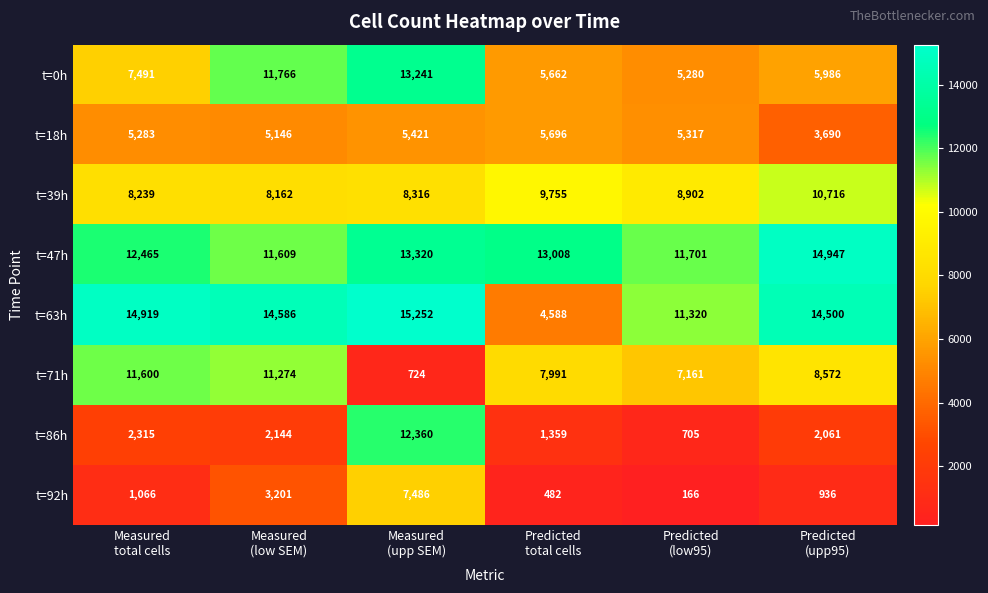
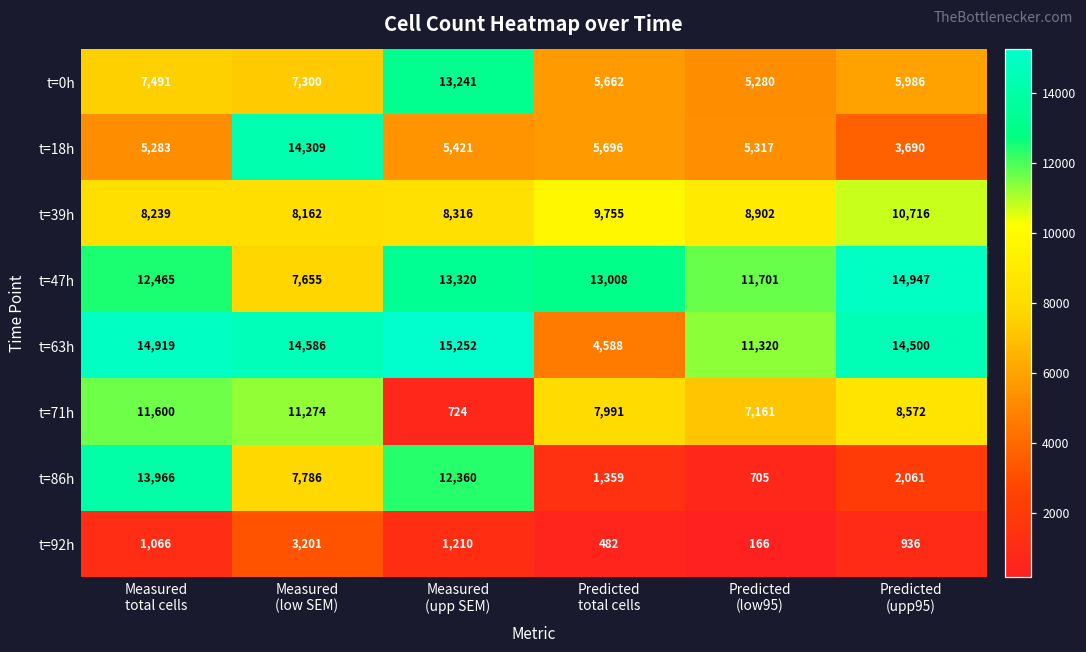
  {
    "t=0h": {
      "Measured total cells": "7,491",
-     "Measured (low SEM)": "11,766",
+     "Measured (low SEM)": "7,300",
      "Measured (upp SEM)": "13,241",
      "Predicted total cells": "5,662",
      "Predicted (low95)": "5,280",
      "Predicted (upp95)": "5,986"
    },
    "t=18h": {
      "Measured total cells": "5,283",
-     "Measured (low SEM)": "5,146",
+     "Measured (low SEM)": "14,309",
      "Measured (upp SEM)": "5,421",
      "Predicted total cells": "5,696",
      "Predicted (low95)": "5,317",
      "Predicted (upp95)": "3,690"
    },
    "t=39h": {
      "Measured total cells": "8,239",
      "Measured (low SEM)": "8,162",
      "Measured (upp SEM)": "8,316",
      "Predicted total cells": "9,755",
      "Predicted (low95)": "8,902",
      "Predicted (upp95)": "10,716"
    },
    "t=47h": {
      "Measured total cells": "12,465",
-     "Measured (low SEM)": "11,609",
+     "Measured (low SEM)": "7,655",
      "Measured (upp SEM)": "13,320",
      "Predicted total cells": "13,008",
      "Predicted (low95)": "11,701",
      "Predicted (upp95)": "14,947"
    },
    "t=63h": {
      "Measured total cells": "14,919",
      "Measured (low SEM)": "14,586",
      "Measured (upp SEM)": "15,252",
      "Predicted total cells": "4,588",
      "Predicted (low95)": "11,320",
      "Predicted (upp95)": "14,500"
    },
    "t=71h": {
      "Measured total cells": "11,600",
      "Measured (low SEM)": "11,274",
      "Measured (upp SEM)": "724",
      "Predicted total cells": "7,991",
      "Predicted (low95)": "7,161",
      "Predicted (upp95)": "8,572"
    },
    "t=86h": {
-     "Measured total cells": "2,315",
-     "Measured (low SEM)": "2,144",
+     "Measured total cells": "13,966",
+     "Measured (low SEM)": "7,786",
      "Measured (upp SEM)": "12,360",
      "Predicted total cells": "1,359",
      "Predicted (low95)": "705",
      "Predicted (upp95)": "2,061"
    },
    "t=92h": {
      "Measured total cells": "1,066",
      "Measured (low SEM)": "3,201",
-     "Measured (upp SEM)": "7,486",
+     "Measured (upp SEM)": "1,210",
      "Predicted total cells": "482",
      "Predicted (low95)": "166",
      "Predicted (upp95)": "936"
    }
  }
